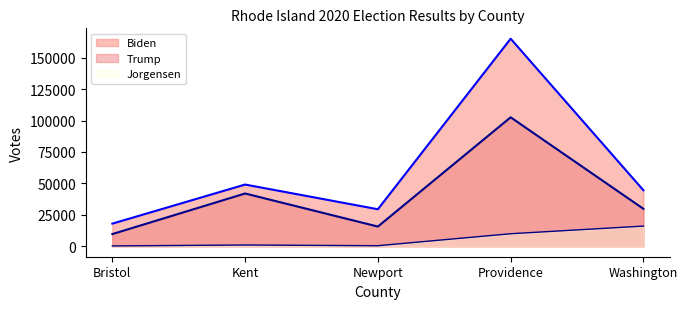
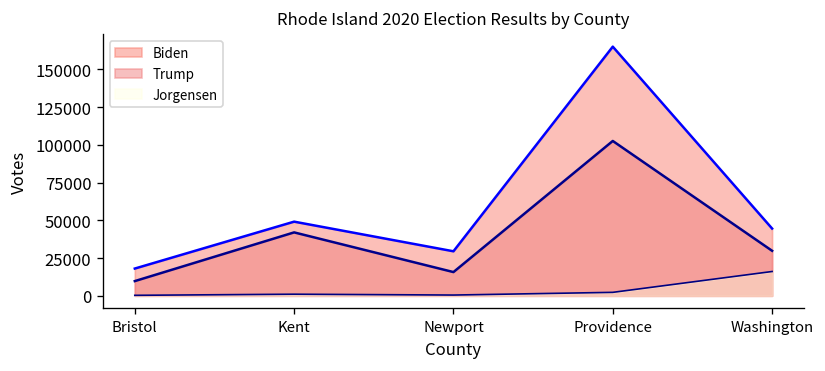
  {
    "Jorgensen": {
      "Bristol": 0,
      "Kent": 1000,
      "Newport": 1000,
-     "Providence": 10000,
+     "Providence": 2000,
      "Washington": 16000
    }
  }
